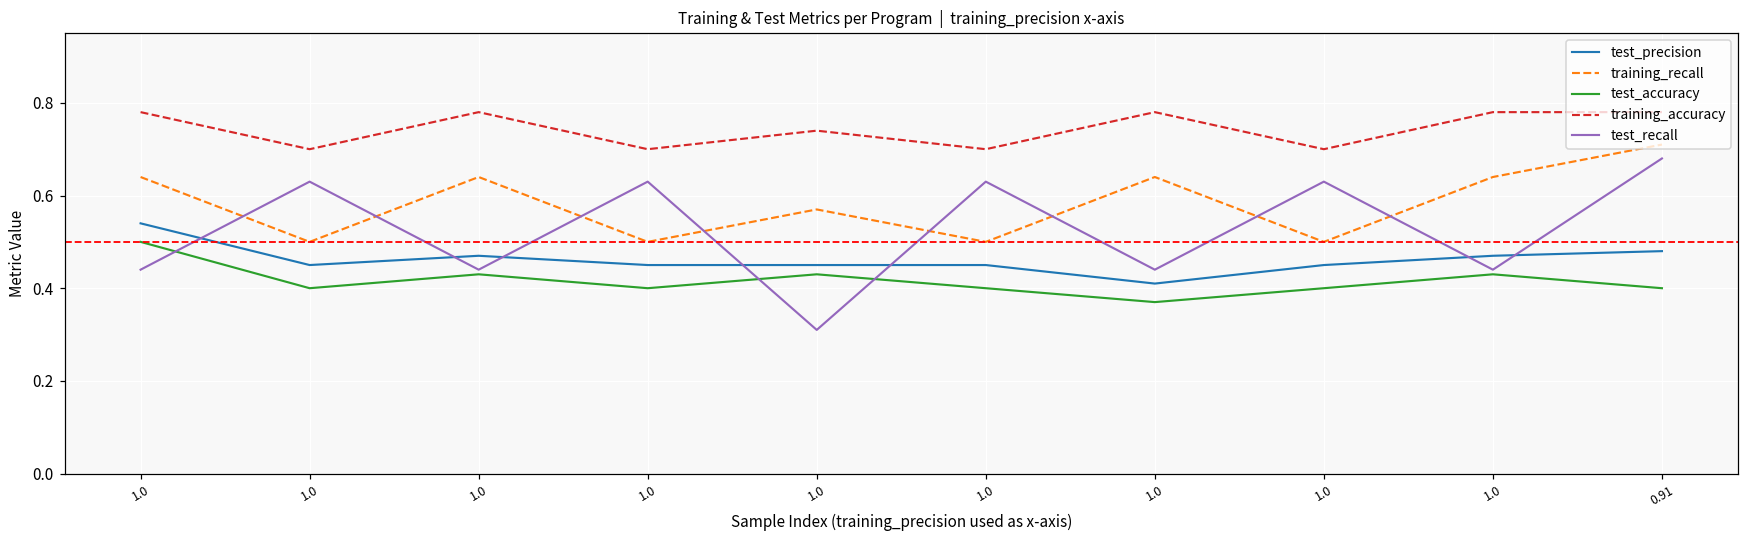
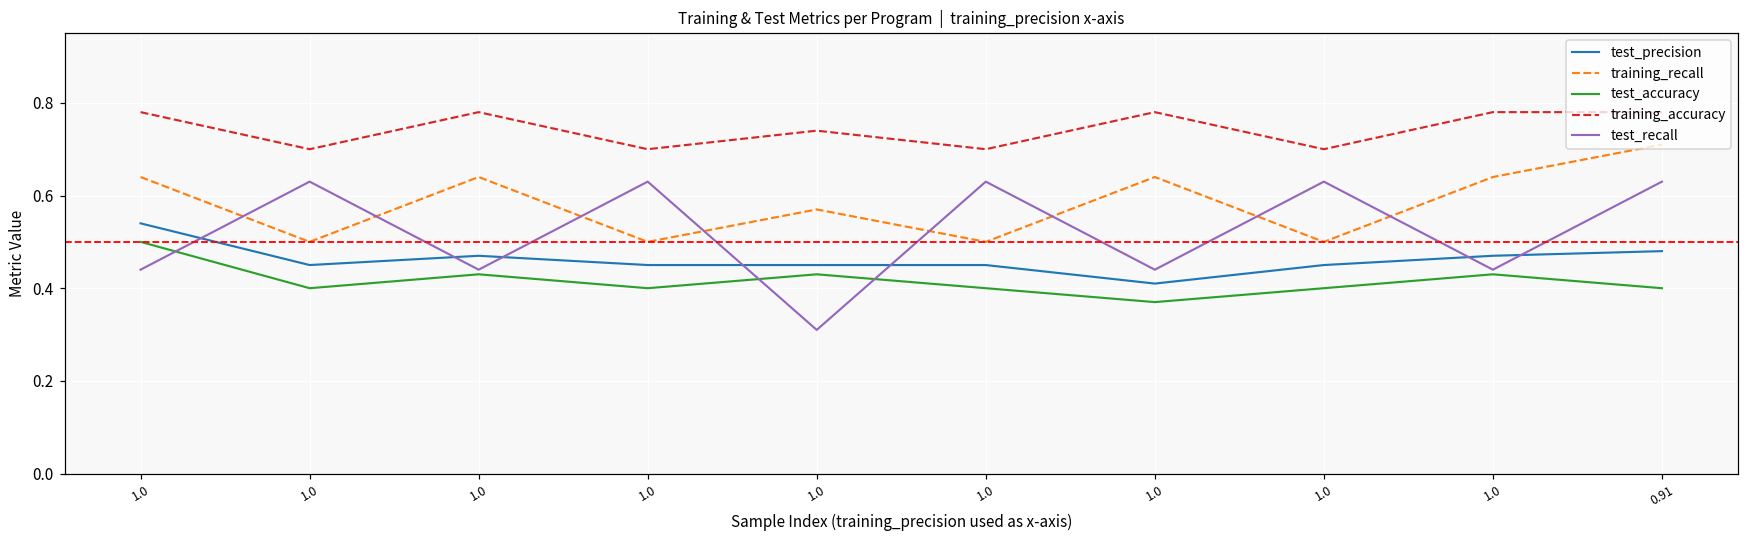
  {
    "test_precision": {
      "0.91": 0.48
    },
    "test_accuracy": {
      "0.91": 0.40
    },
    "test_recall": {
-     "0.91": 0.68
+     "0.91": 0.63
    }
  }
